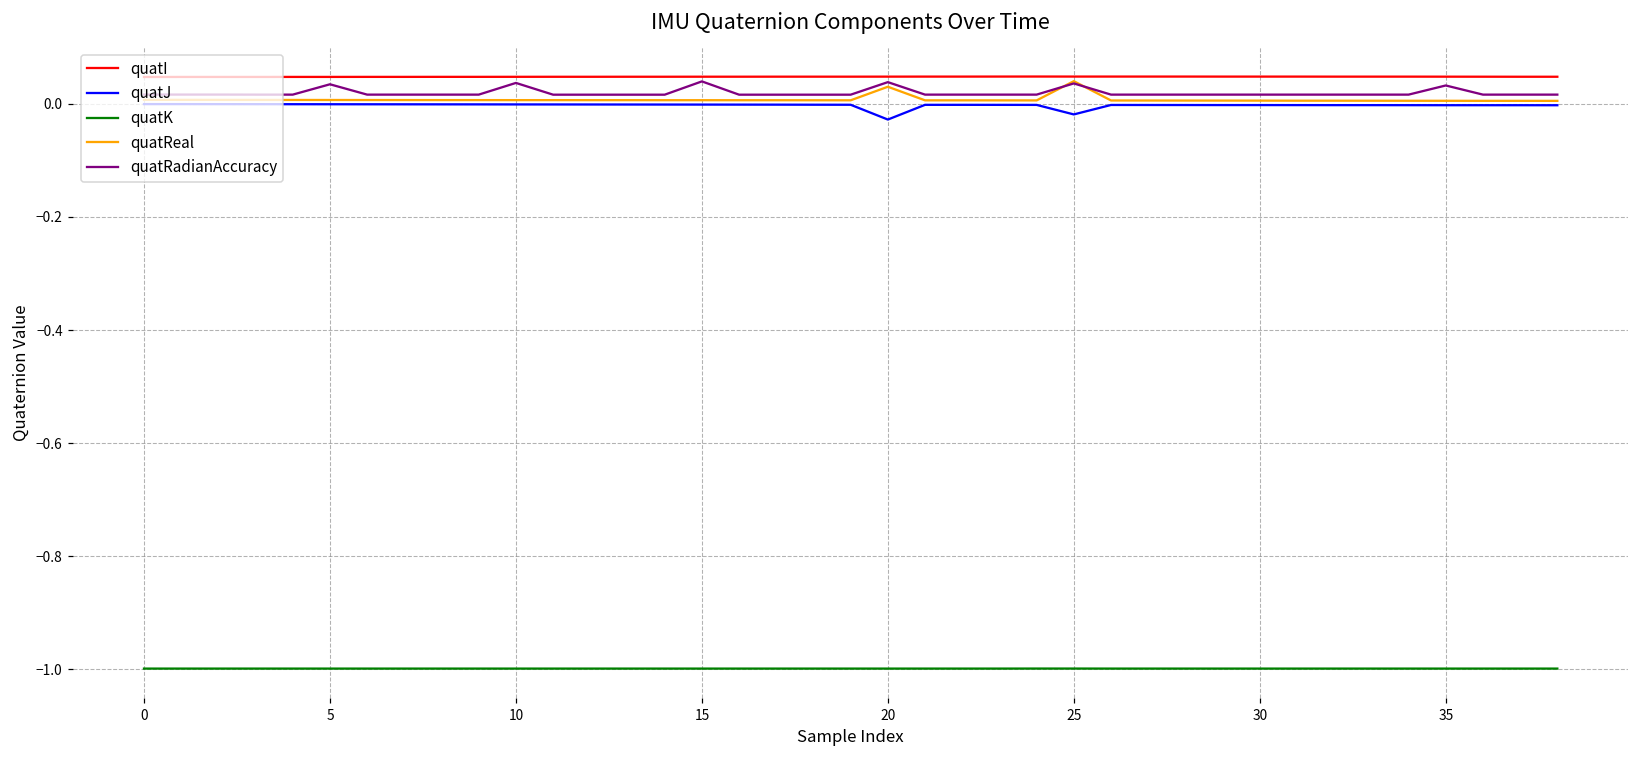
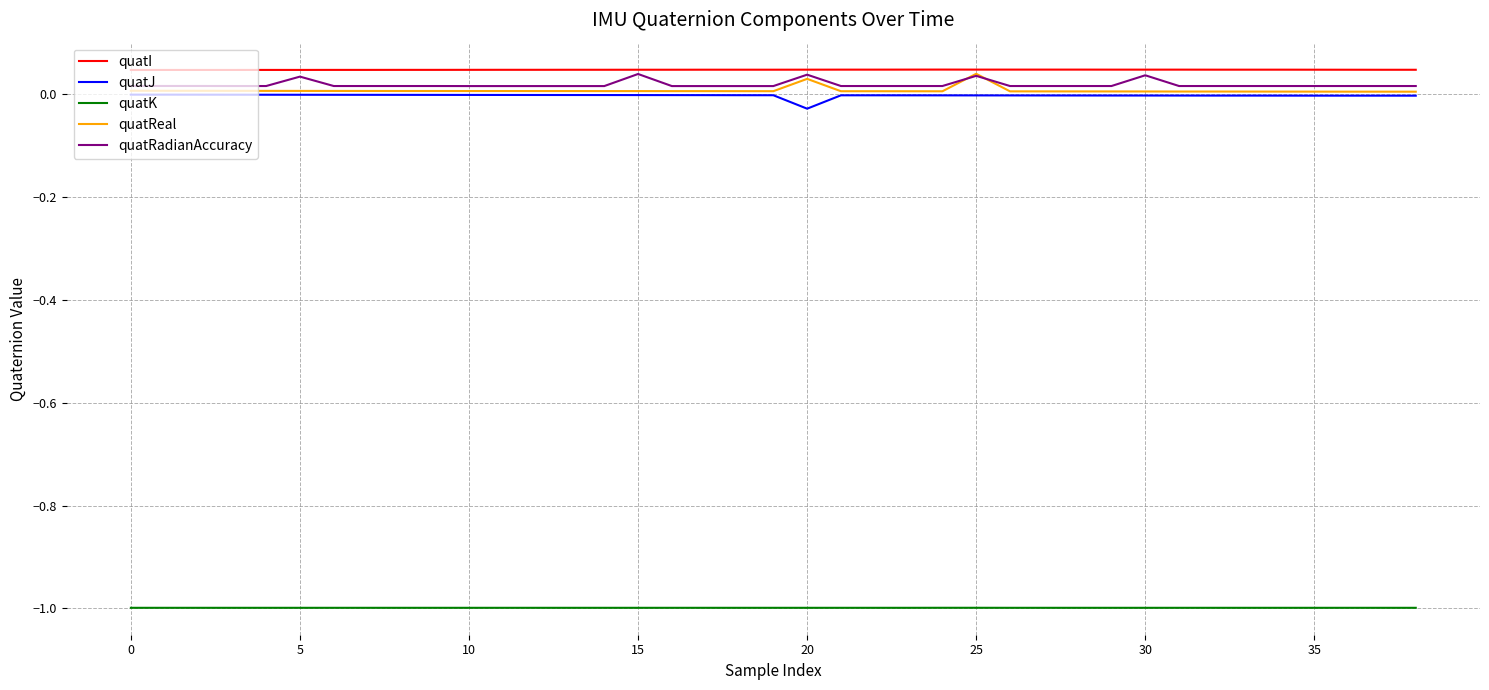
  {
    "quatI": {
      "5": 0.05,
      "10": 0.05,
      "15": 0.05,
      "20": 0.05,
      "25": 0.05,
      "30": 0.05,
      "35": 0.05
    },
    "quatJ": {
      "5": 0.00,
      "10": 0.00,
      "15": 0.00,
      "20": -0.03,
-     "25": -0.02,
+     "25": 0.00,
      "30": 0.00,
      "35": 0.00
    },
    "quatK": {
      "0": -1.00,
      "5": -1.00,
      "10": -1.00,
      "15": -1.00,
      "20": -1.00,
      "25": -1.00,
      "30": -1.00,
      "35": -1.00
    },
    "quatReal": {
      "5": 0.01,
      "10": 0.01,
      "15": 0.01,
      "20": 0.03,
      "30": 0.01,
      "35": 0.01
    },
    "quatRadianAccuracy": {
      "5": 0.03,
-     "10": 0.04,
+     "10": 0.02,
      "15": 0.04,
      "20": 0.04,
-     "30": 0.02,
-     "35": 0.03
+     "30": 0.04,
+     "35": 0.02
    }
  }
